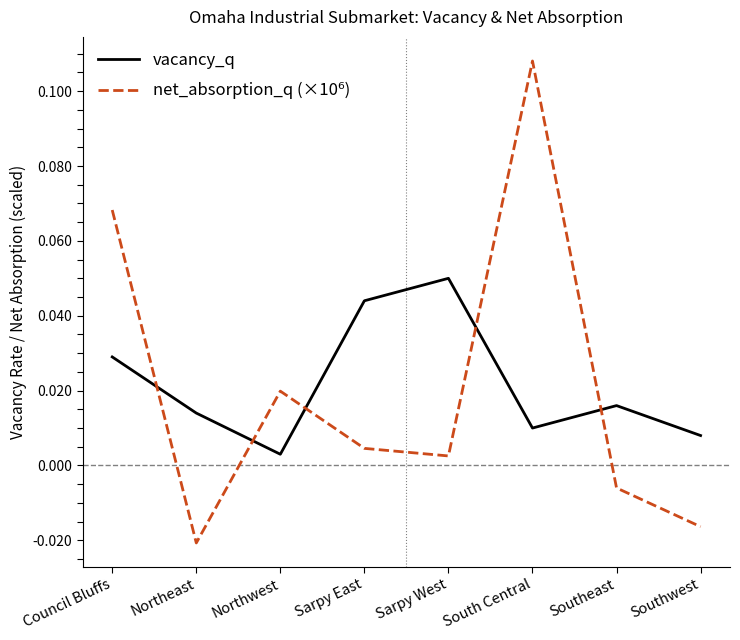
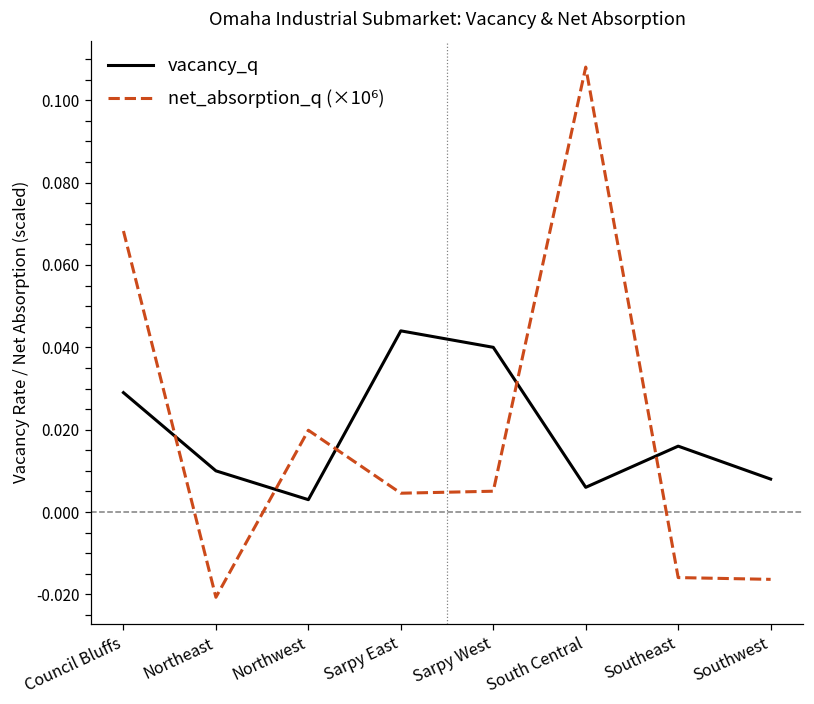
  {
    "vacancy_q": {
      "Council Bluffs": 0.029,
-     "Northeast": 0.014,
+     "Northeast": 0.010,
      "Northwest": 0.003,
      "Sarpy East": 0.044,
-     "Sarpy West": 0.05,
-     "South Central": 0.010,
+     "Sarpy West": 0.04,
+     "South Central": 0.006,
      "Southeast": 0.016,
      "Southwest": 0.008
    },
    "net_absorption_q (×10⁶)": {
      "Council Bluffs": 0.068,
      "Northeast": -0.021,
      "Northwest": 0.020,
      "Sarpy East": 0.005,
-     "Sarpy West": 0.003,
+     "Sarpy West": 0.005,
      "South Central": 0.108,
-     "Southeast": -0.006,
+     "Southeast": -0.016,
      "Southwest": -0.016
    }
  }
